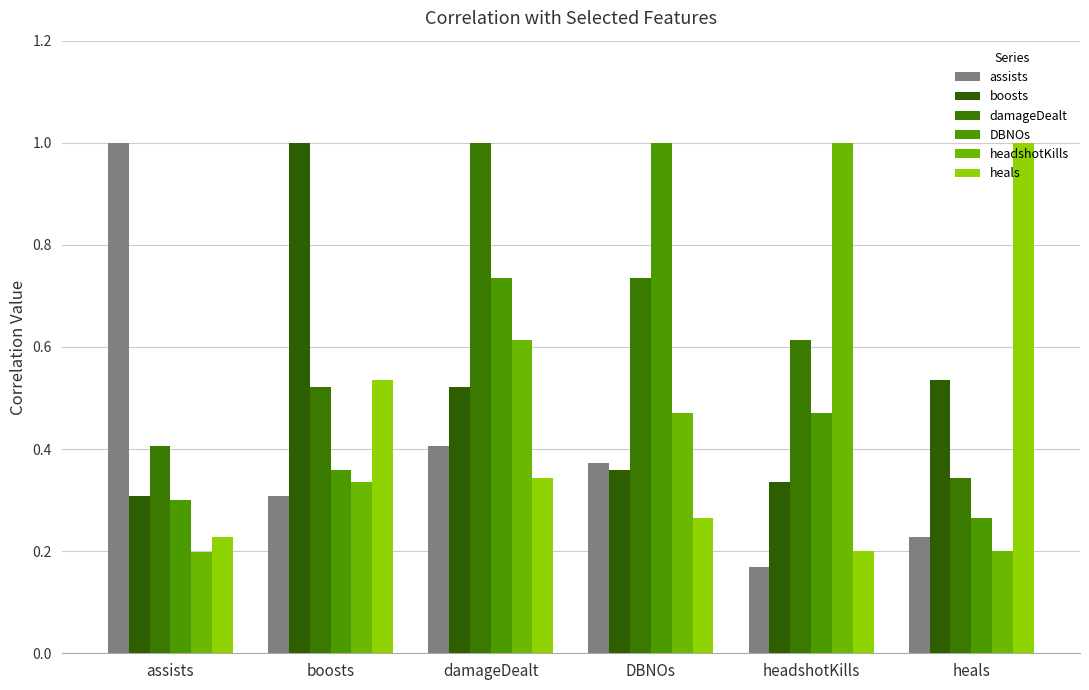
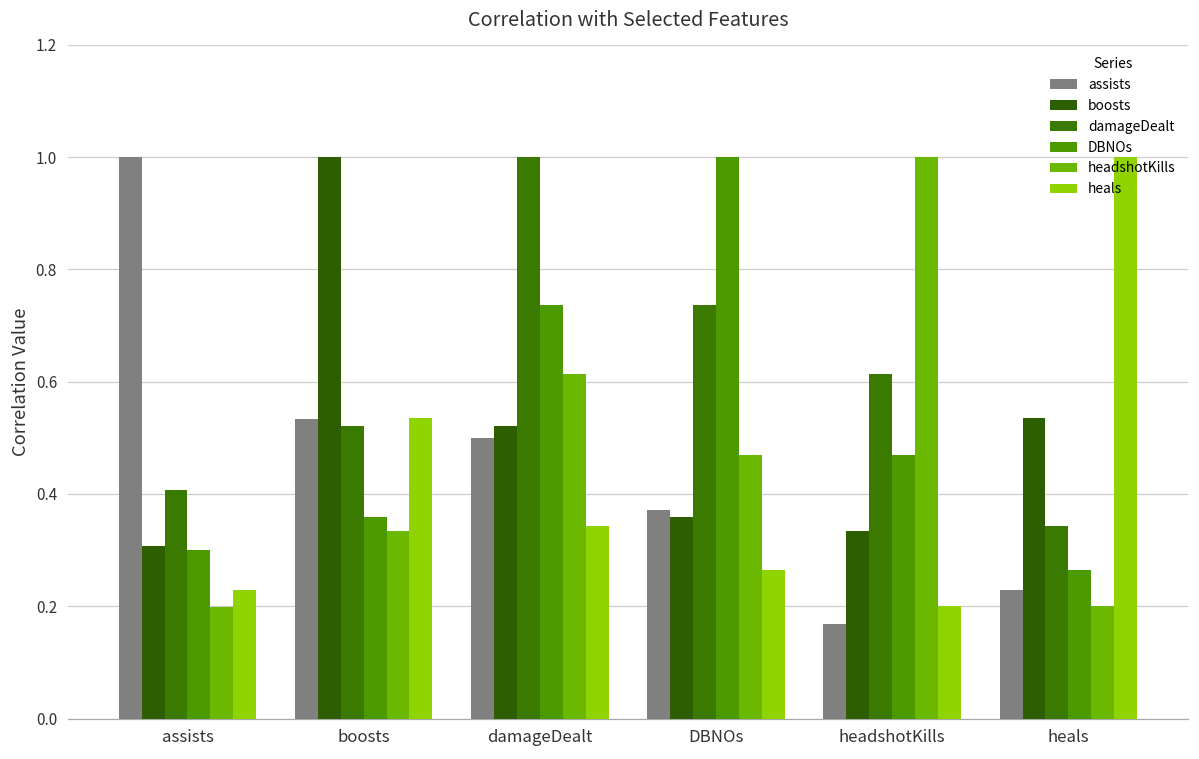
  {
    "assists": {
      "assists": 1.00,
-     "boosts": 0.31,
-     "damageDealt": 0.41,
+     "boosts": 0.53,
+     "damageDealt": 0.50,
      "DBNOs": 0.37,
      "headshotKills": 0.17,
      "heals": 0.23
    }
  }
